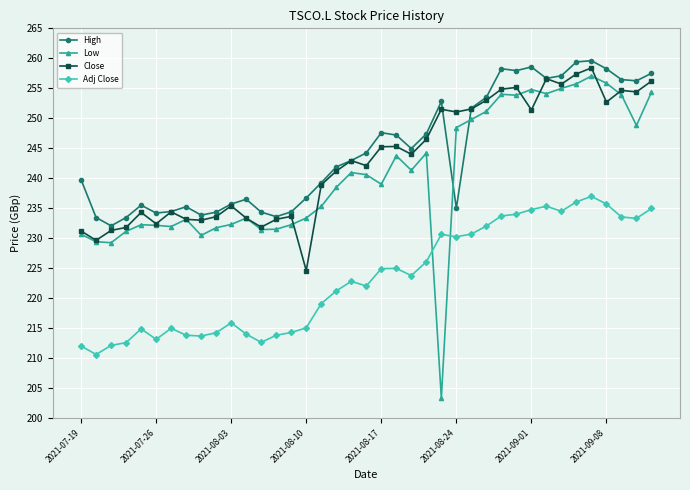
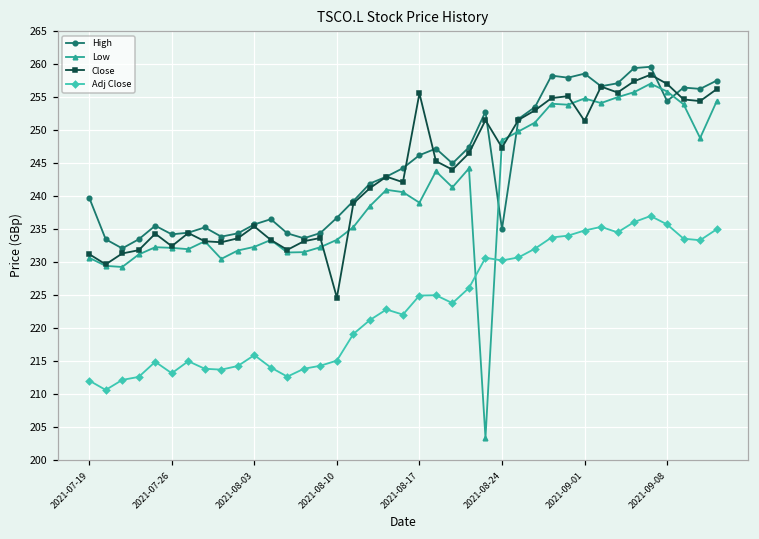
  {
    "High": {
      "2021-07-19": 240,
      "2021-07-26": 234,
      "2021-08-10": 237,
-     "2021-08-17": 248,
+     "2021-08-17": 246,
      "2021-08-24": 235,
      "2021-09-01": 259,
-     "2021-09-08": 258
+     "2021-09-08": 254
    },
    "Close": {
      "2021-07-19": 231,
      "2021-08-10": 225,
-     "2021-08-17": 245,
-     "2021-08-24": 251,
+     "2021-08-17": 256,
+     "2021-08-24": 247,
      "2021-09-01": 251,
-     "2021-09-08": 253
+     "2021-09-08": 257
    }
  }
